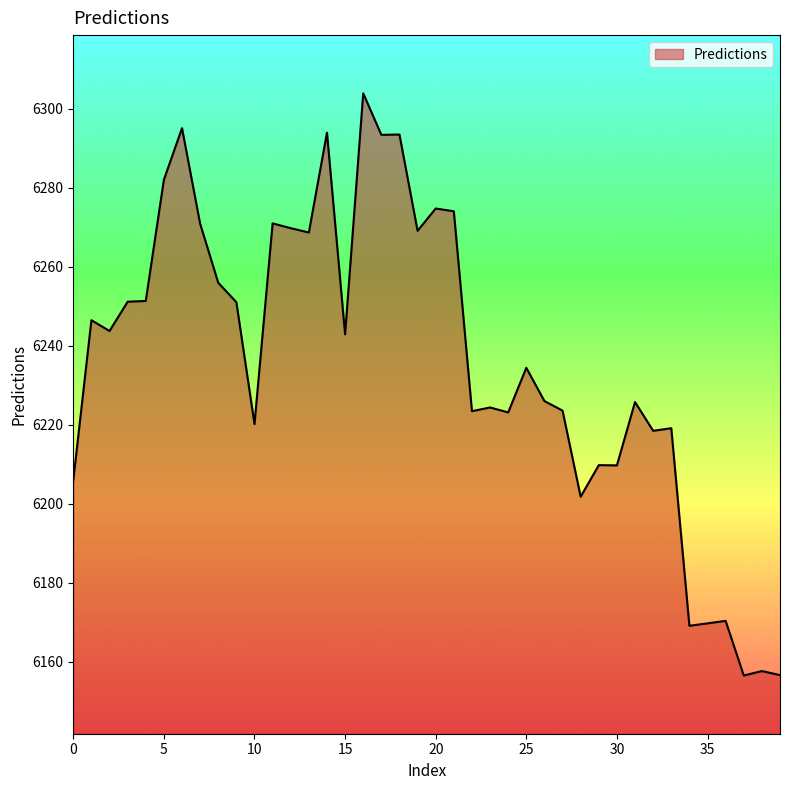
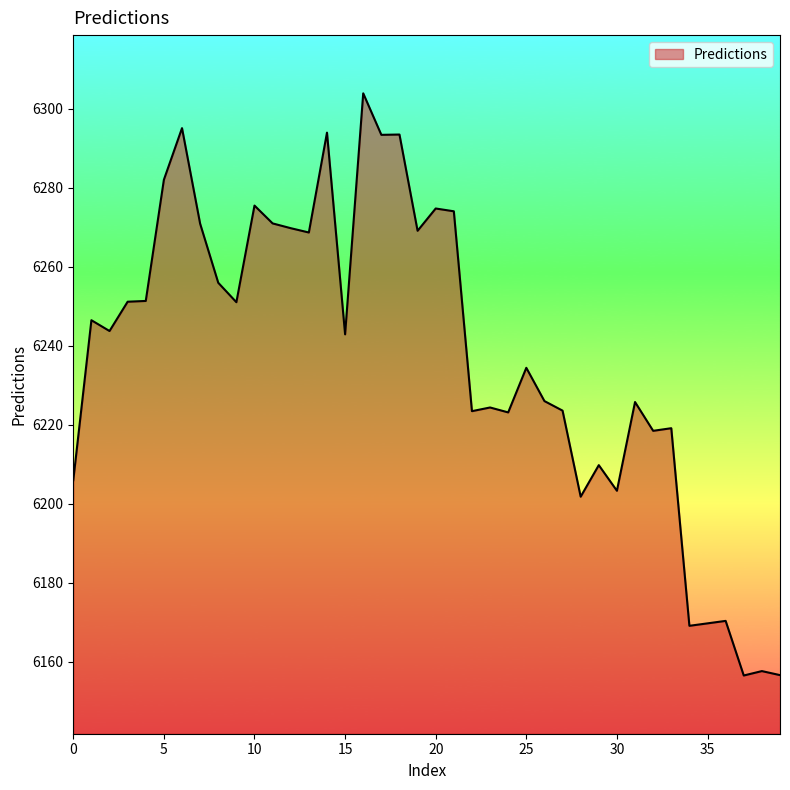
  {
    "0": 6206,
    "5": 6282,
-   "10": 6220,
+   "10": 6275,
    "15": 6243,
    "20": 6275,
    "25": 6234,
-   "30": 6210,
+   "30": 6203,
    "35": 6170
  }
